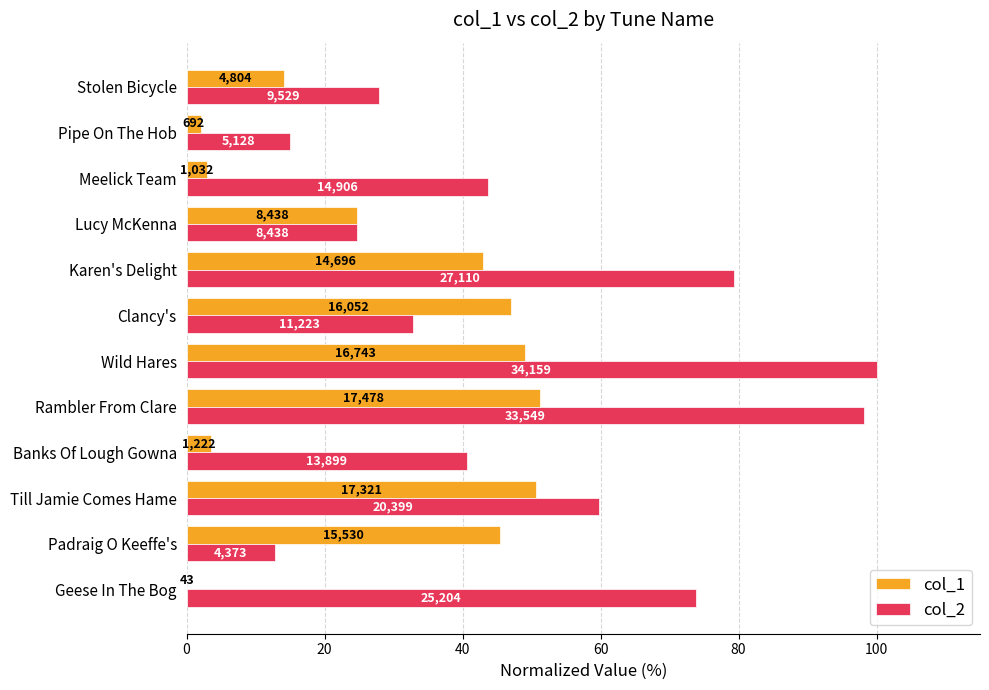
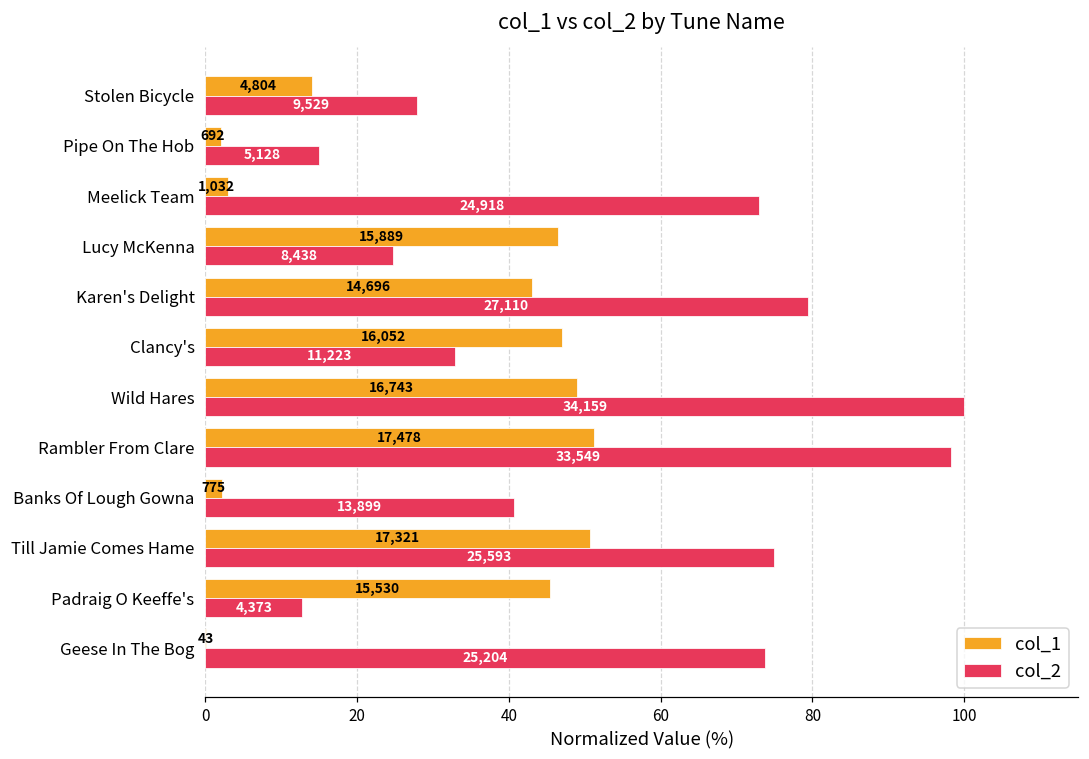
  {
    "col_1": {
-     "Lucy McKenna": "8,438",
-     "Banks Of Lough Gowna": "1,222"
+     "Lucy McKenna": "15,889",
+     "Banks Of Lough Gowna": "775"
    },
    "col_2": {
-     "Meelick Team": "14,906",
-     "Till Jamie Comes Hame": "20,399"
+     "Meelick Team": "24,918",
+     "Till Jamie Comes Hame": "25,593"
    }
  }
